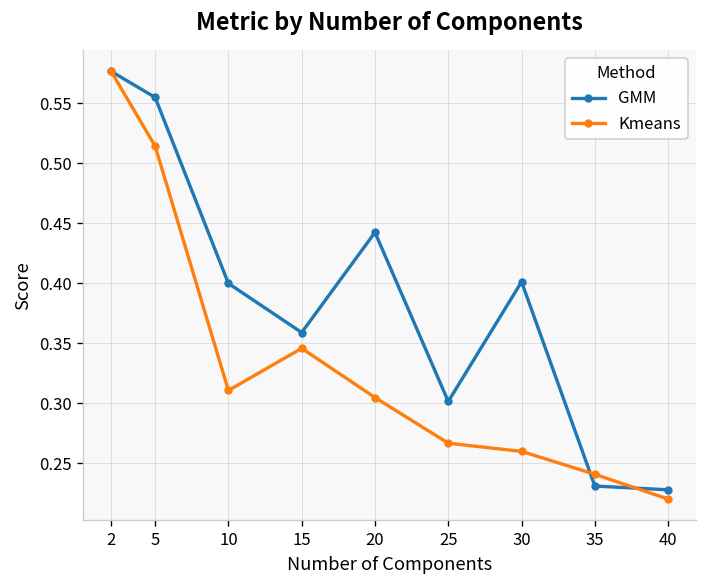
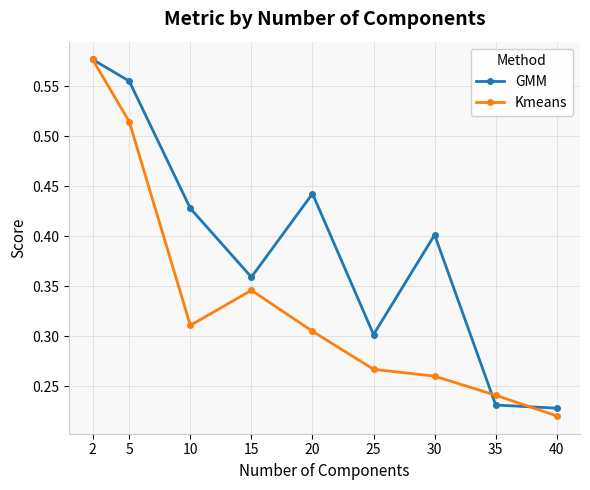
  {
    "GMM": {
      "5": 0.56,
-     "10": 0.40,
+     "10": 0.43,
      "15": 0.36,
      "20": 0.44,
      "25": 0.30,
      "30": 0.40,
      "35": 0.23,
      "40": 0.23
    },
    "Kmeans": {
      "5": 0.51,
      "10": 0.31,
      "15": 0.35,
      "20": 0.30,
      "25": 0.27,
      "30": 0.26,
      "35": 0.24,
      "40": 0.22
    }
  }
